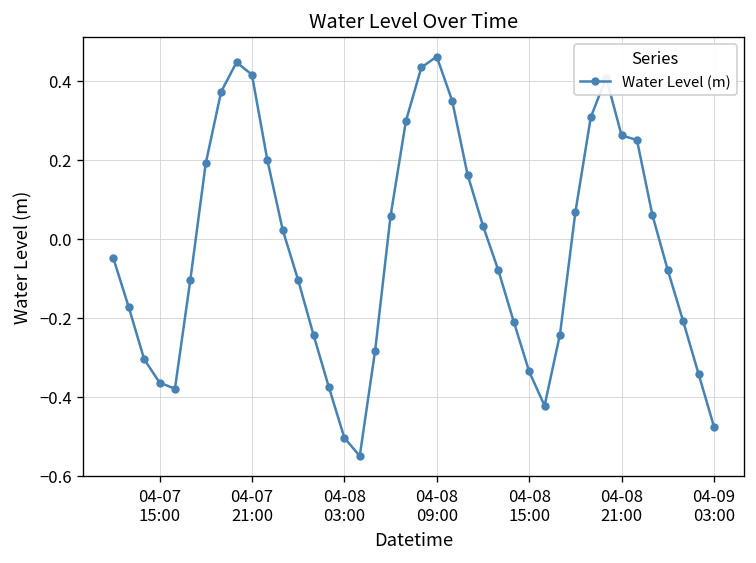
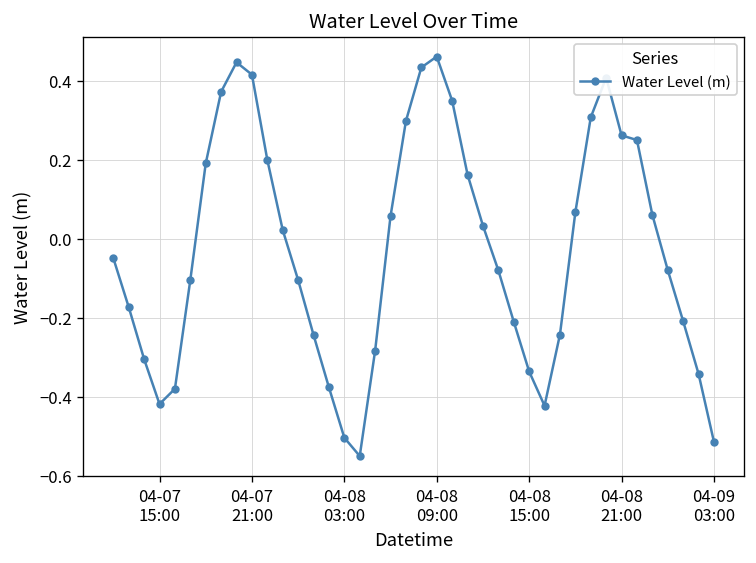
  {
-   "04-07 15:00": -0.36,
+   "04-07 15:00": -0.42,
    "04-07 21:00": 0.42,
    "04-08 03:00": -0.50,
    "04-08 09:00": 0.46,
    "04-08 15:00": -0.34,
    "04-08 21:00": 0.26,
-   "04-09 03:00": -0.48
+   "04-09 03:00": -0.51
  }
